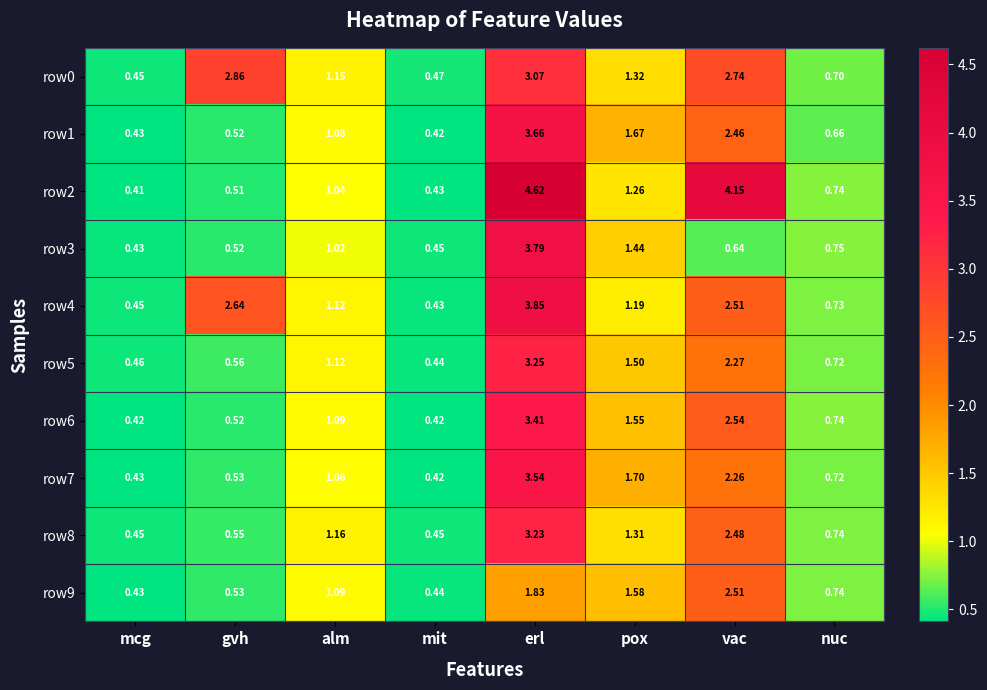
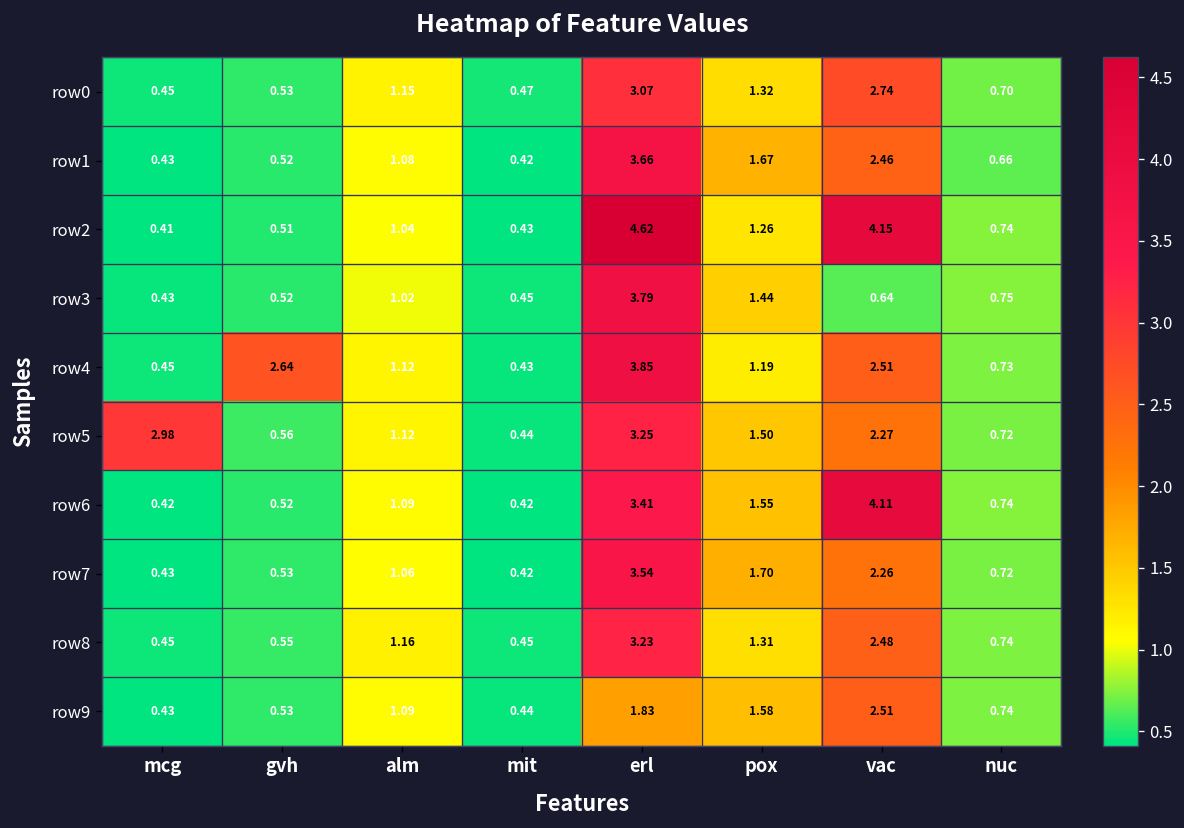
  {
    "row0": {
      "mcg": 0.45,
-     "gvh": 2.86,
+     "gvh": 0.53,
      "alm": 1.15,
      "mit": 0.47,
      "erl": 3.07,
      "pox": 1.32,
      "vac": 2.74,
      "nuc": 0.70
    },
    "row1": {
      "mcg": 0.43,
      "gvh": 0.52,
      "alm": 1.08,
      "mit": 0.42,
      "erl": 3.66,
      "pox": 1.67,
      "vac": 2.46,
      "nuc": 0.66
    },
    "row2": {
      "mcg": 0.41,
      "gvh": 0.51,
      "alm": 1.04,
      "mit": 0.43,
      "erl": 4.62,
      "pox": 1.26,
      "vac": 4.15,
      "nuc": 0.74
    },
    "row3": {
      "mcg": 0.43,
      "gvh": 0.52,
      "alm": 1.02,
      "mit": 0.45,
      "erl": 3.79,
      "pox": 1.44,
      "vac": 0.64,
      "nuc": 0.75
    },
    "row4": {
      "mcg": 0.45,
      "gvh": 2.64,
      "alm": 1.12,
      "mit": 0.43,
      "erl": 3.85,
      "pox": 1.19,
      "vac": 2.51,
      "nuc": 0.73
    },
    "row5": {
-     "mcg": 0.46,
+     "mcg": 2.98,
      "gvh": 0.56,
      "alm": 1.12,
      "mit": 0.44,
      "erl": 3.25,
      "pox": 1.50,
      "vac": 2.27,
      "nuc": 0.72
    },
    "row6": {
      "mcg": 0.42,
      "gvh": 0.52,
      "alm": 1.09,
      "mit": 0.42,
      "erl": 3.41,
      "pox": 1.55,
-     "vac": 2.54,
+     "vac": 4.11,
      "nuc": 0.74
    },
    "row7": {
      "mcg": 0.43,
      "gvh": 0.53,
      "alm": 1.06,
      "mit": 0.42,
      "erl": 3.54,
      "pox": 1.70,
      "vac": 2.26,
      "nuc": 0.72
    },
    "row8": {
      "mcg": 0.45,
      "gvh": 0.55,
      "alm": 1.16,
      "mit": 0.45,
      "erl": 3.23,
      "pox": 1.31,
      "vac": 2.48,
      "nuc": 0.74
    },
    "row9": {
      "mcg": 0.43,
      "gvh": 0.53,
      "alm": 1.09,
      "mit": 0.44,
      "erl": 1.83,
      "pox": 1.58,
      "vac": 2.51,
      "nuc": 0.74
    }
  }
